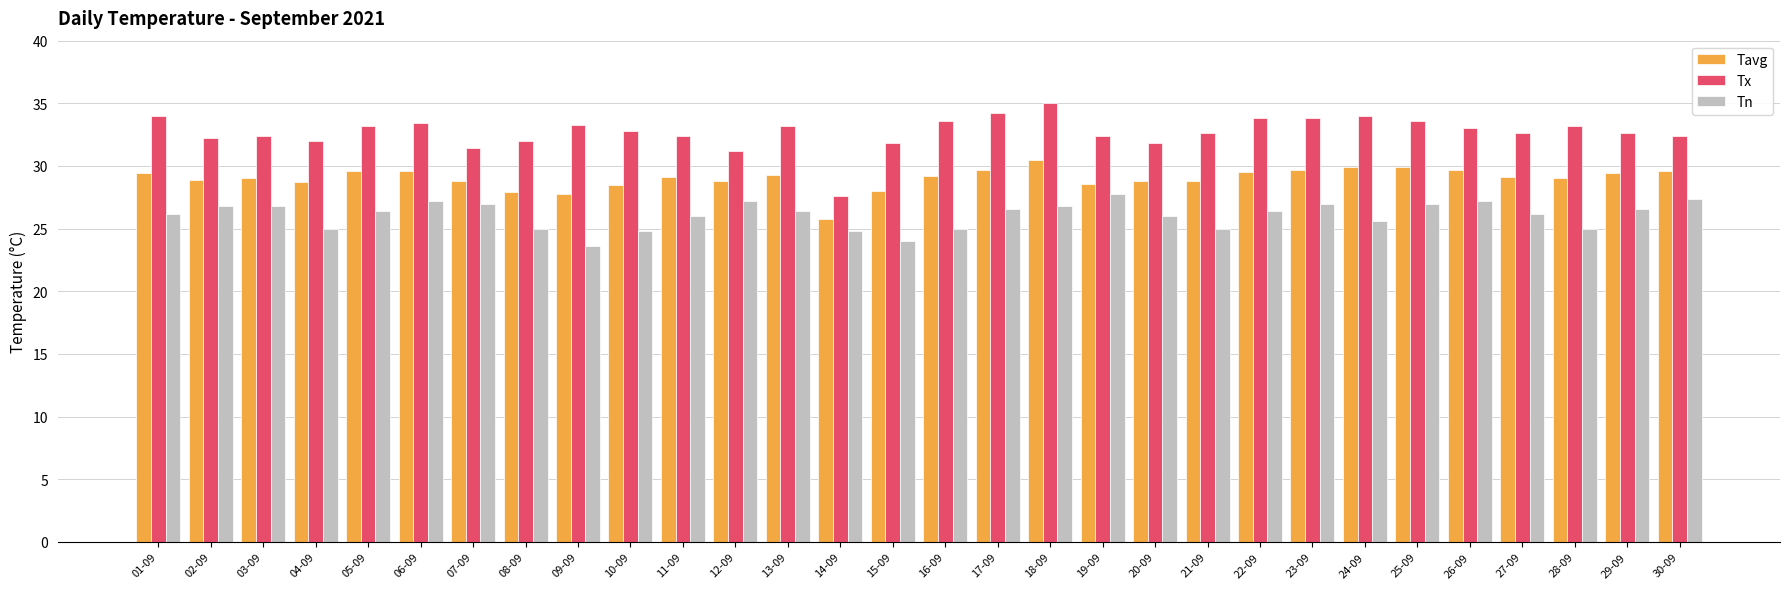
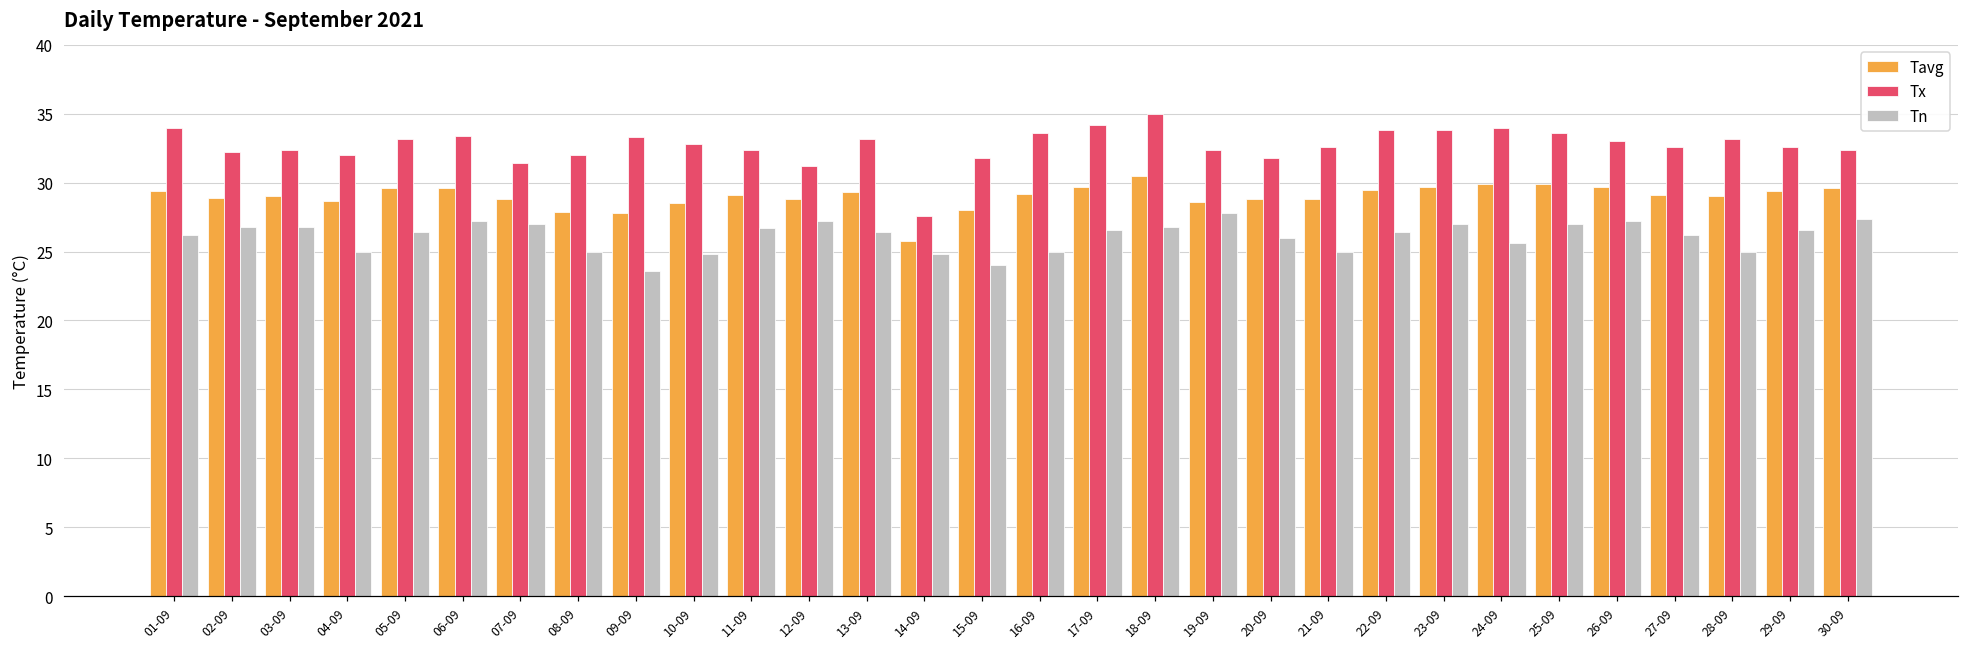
  {
    "Tavg": {
      "01-09": 29.4,
      "02-09": 28.9,
      "03-09": 29.0,
      "04-09": 28.7,
      "05-09": 29.6,
      "06-09": 29.6,
      "07-09": 28.8,
      "08-09": 27.9,
      "09-09": 27.8,
      "10-09": 28.5,
      "11-09": 29.1,
      "12-09": 28.8,
      "13-09": 29.3,
      "14-09": 25.8,
      "15-09": 28.0,
      "16-09": 29.2,
      "17-09": 29.7,
      "18-09": 30.5,
      "19-09": 28.6,
      "20-09": 28.8,
      "21-09": 28.8,
      "22-09": 29.5,
      "23-09": 29.7,
      "24-09": 29.9,
      "25-09": 29.9,
      "26-09": 29.7,
      "27-09": 29.1,
      "28-09": 29.0,
      "29-09": 29.4,
      "30-09": 29.6
    },
    "Tx": {
      "01-09": 34.0,
      "02-09": 32.2,
      "03-09": 32.4,
      "04-09": 32.0,
      "05-09": 33.2,
      "06-09": 33.4,
      "07-09": 31.4,
      "08-09": 32.0,
      "09-09": 33.3,
      "10-09": 32.8,
      "11-09": 32.4,
      "12-09": 31.2,
      "13-09": 33.2,
      "14-09": 27.6,
      "15-09": 31.8,
      "16-09": 33.6,
      "17-09": 34.2,
      "18-09": 35.0,
      "19-09": 32.4,
      "20-09": 31.8,
      "21-09": 32.6,
      "22-09": 33.8,
      "23-09": 33.8,
      "24-09": 34.0,
      "25-09": 33.6,
      "26-09": 33.0,
      "27-09": 32.6,
      "28-09": 33.2,
      "29-09": 32.6,
      "30-09": 32.4
    },
    "Tn": {
      "01-09": 26.2,
      "02-09": 26.8,
      "03-09": 26.8,
      "04-09": 25.0,
      "05-09": 26.4,
      "06-09": 27.2,
      "07-09": 27.0,
      "08-09": 25.0,
      "09-09": 23.6,
      "10-09": 24.8,
-     "11-09": 26.0,
+     "11-09": 26.7,
      "12-09": 27.2,
      "13-09": 26.4,
      "14-09": 24.8,
      "15-09": 24.0,
      "16-09": 25.0,
      "17-09": 26.6,
      "18-09": 26.8,
      "19-09": 27.8,
      "20-09": 26.0,
      "21-09": 25.0,
      "22-09": 26.4,
      "23-09": 27.0,
      "24-09": 25.6,
      "25-09": 27.0,
      "26-09": 27.2,
      "27-09": 26.2,
      "28-09": 25.0,
      "29-09": 26.6,
      "30-09": 27.4
    }
  }
